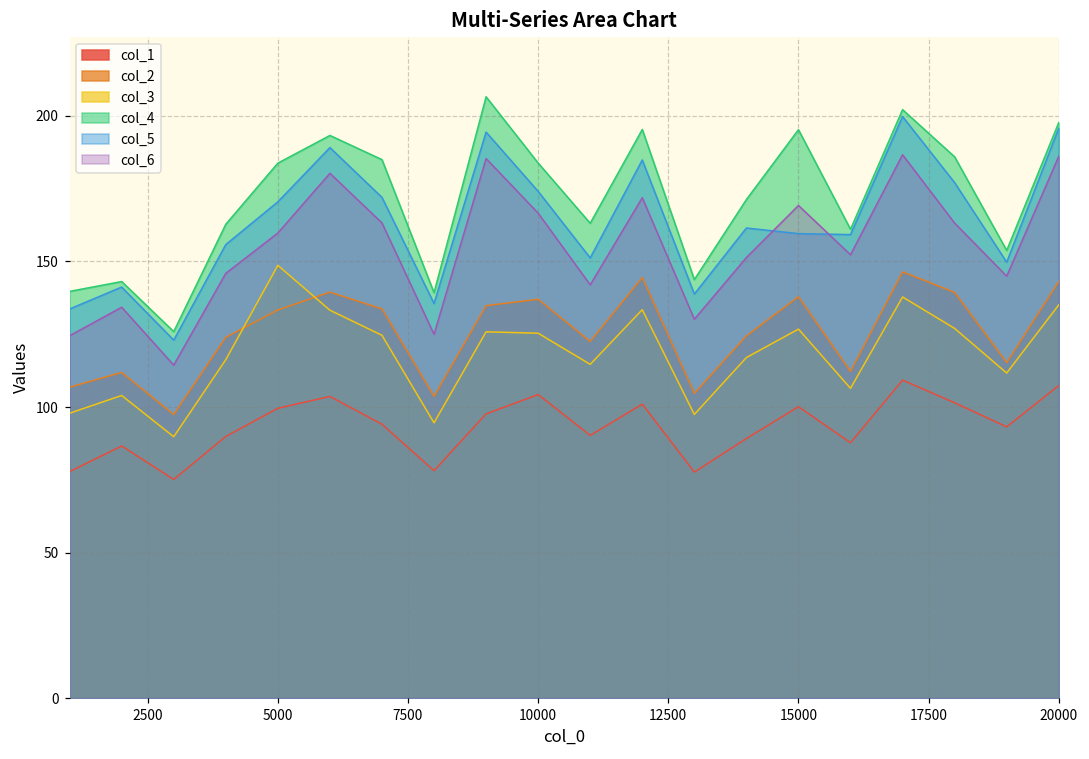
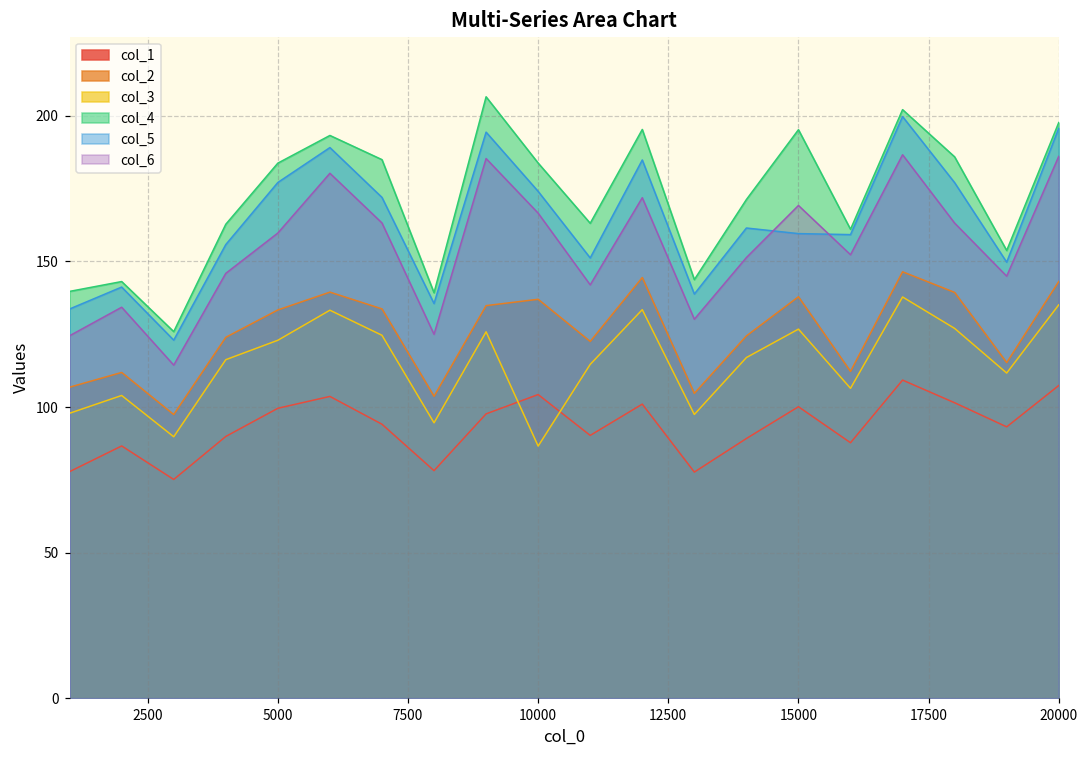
  {
    "col_3": {
-     "5000": 149,
-     "10000": 125,
+     "5000": 123,
+     "10000": 87,
      "15000": 127,
      "20000": 135
    },
    "col_4": {
      "5000": 184,
      "10000": 184,
      "15000": 195,
      "20000": 198
    },
    "col_5": {
-     "5000": 170,
+     "5000": 177,
      "10000": 174,
      "15000": 160,
      "20000": 196
    },
    "col_6": {
      "5000": 160,
      "10000": 167,
      "15000": 169,
      "20000": 186
    }
  }
